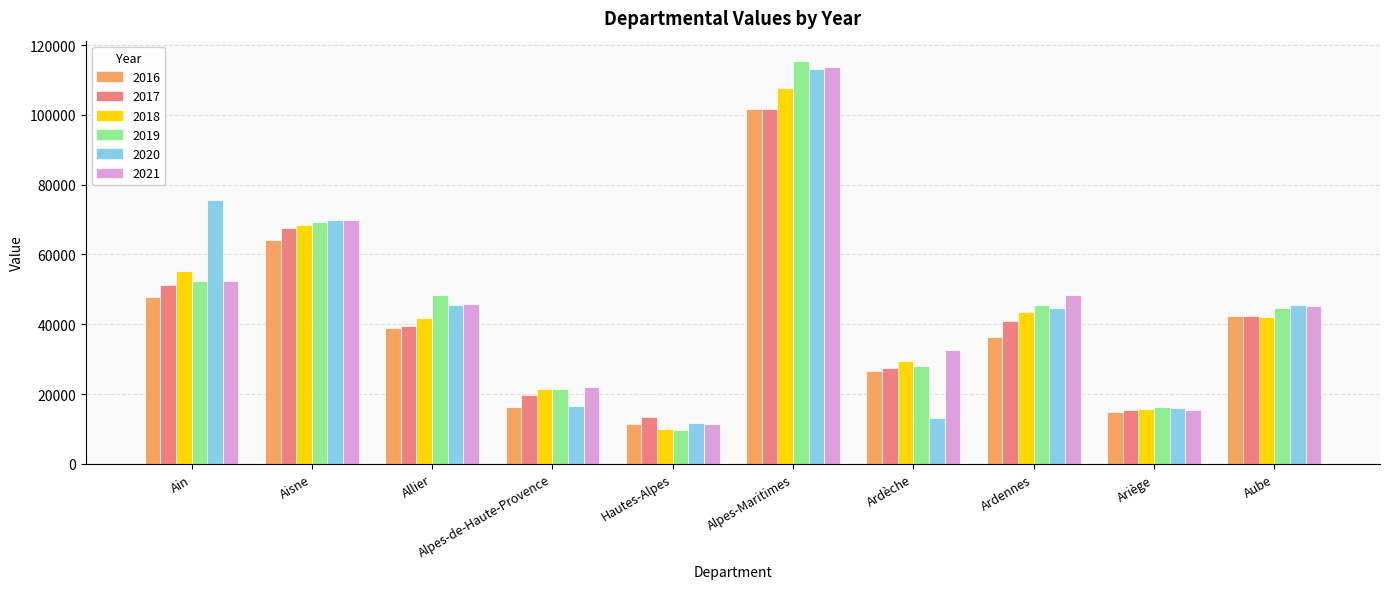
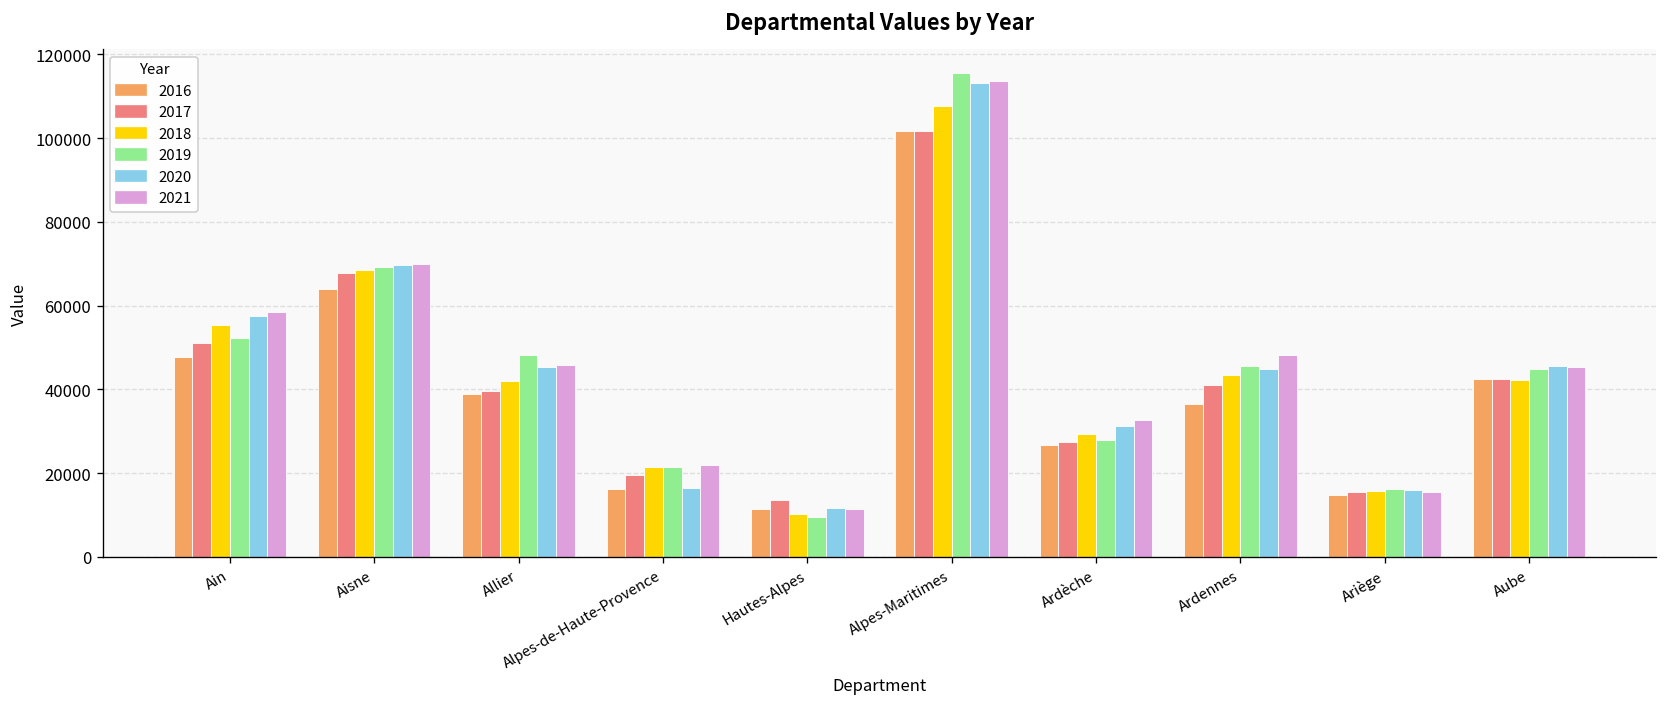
  {
    "2018": {
      "Ain": 55000,
      "Aisne": 68000,
      "Allier": 42000,
      "Alpes-de-Haute-Provence": 21000,
      "Hautes-Alpes": 10000,
      "Alpes-Maritimes": 108000,
      "Ardèche": 29000,
      "Ardennes": 44000,
      "Ariège": 16000,
      "Aube": 42000
    },
    "2019": {
      "Ain": 52000,
      "Aisne": 69000,
      "Allier": 48000,
      "Alpes-de-Haute-Provence": 21000,
      "Hautes-Alpes": 10000,
      "Alpes-Maritimes": 115000,
      "Ardèche": 28000,
      "Ardennes": 46000,
      "Ariège": 16000,
      "Aube": 45000
    },
    "2020": {
-     "Ain": 76000,
+     "Ain": 58000,
      "Aisne": 70000,
      "Allier": 45000,
      "Alpes-de-Haute-Provence": 17000,
      "Hautes-Alpes": 12000,
      "Alpes-Maritimes": 113000,
-     "Ardèche": 13000,
+     "Ardèche": 31000,
      "Ardennes": 45000,
      "Ariège": 16000,
      "Aube": 46000
    },
    "2021": {
-     "Ain": 52000,
+     "Ain": 58000,
      "Aisne": 70000,
      "Allier": 46000,
      "Alpes-de-Haute-Provence": 22000,
      "Hautes-Alpes": 12000,
      "Alpes-Maritimes": 114000,
      "Ardèche": 33000,
      "Ardennes": 48000,
      "Ariège": 16000,
      "Aube": 45000
    }
  }
